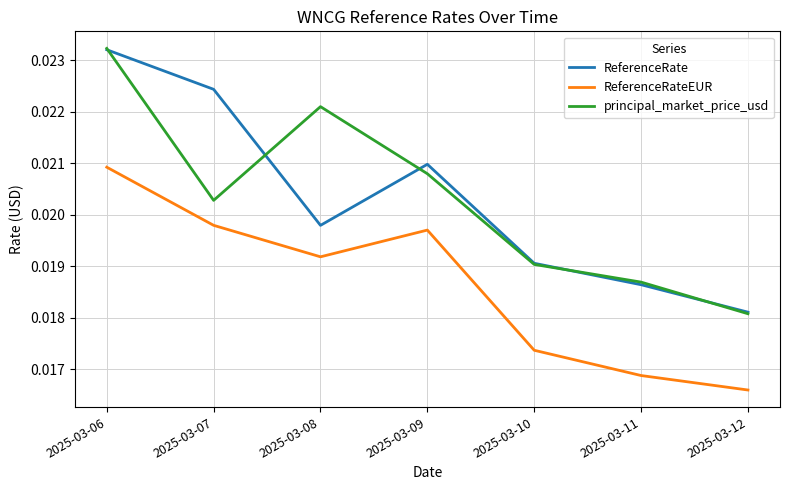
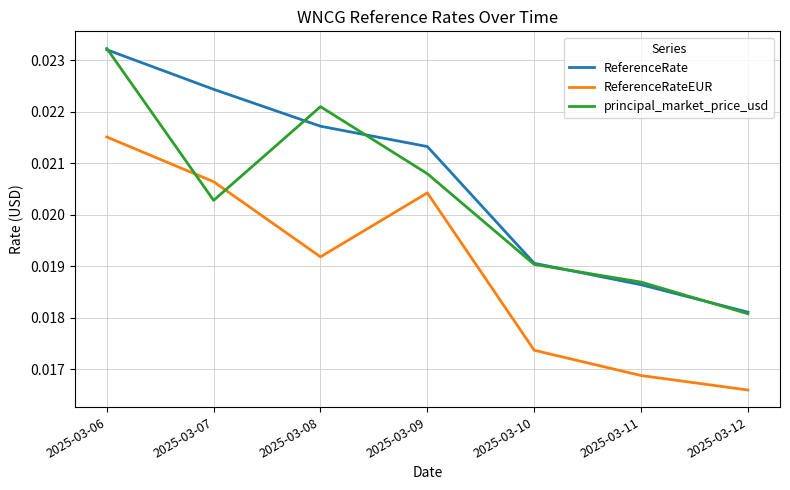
  {
    "ReferenceRate": {
      "2025-03-07": 0.0224,
-     "2025-03-08": 0.0198,
-     "2025-03-09": 0.0210,
+     "2025-03-08": 0.0217,
+     "2025-03-09": 0.0213,
      "2025-03-11": 0.0186
    },
    "ReferenceRateEUR": {
-     "2025-03-06": 0.0209,
-     "2025-03-07": 0.0198,
+     "2025-03-06": 0.0215,
+     "2025-03-07": 0.0206,
      "2025-03-08": 0.0192,
-     "2025-03-09": 0.0197,
+     "2025-03-09": 0.0204,
      "2025-03-10": 0.0174,
      "2025-03-11": 0.0169,
      "2025-03-12": 0.0166
    },
    "principal_market_price_usd": {
      "2025-03-07": 0.0203,
      "2025-03-08": 0.0221,
      "2025-03-09": 0.0208,
      "2025-03-11": 0.0187
    }
  }
